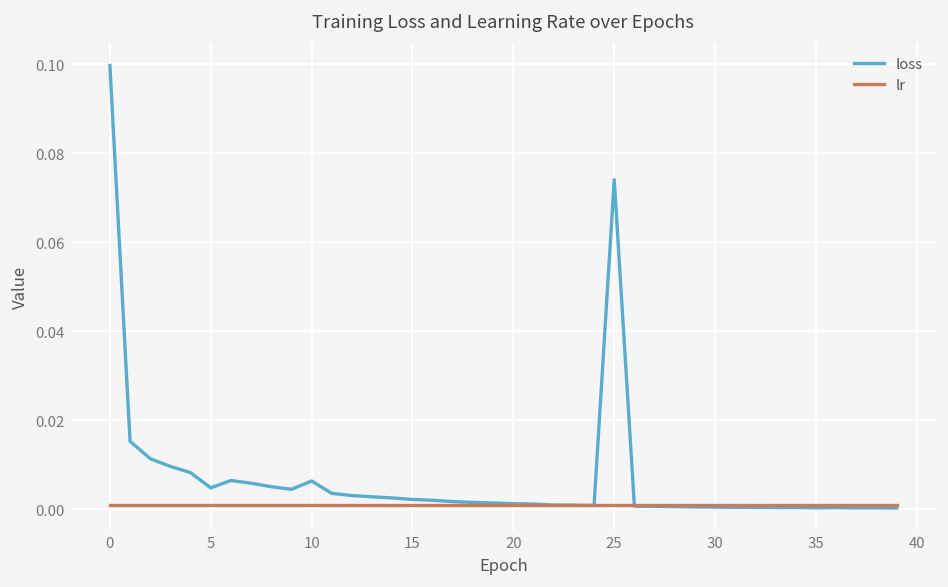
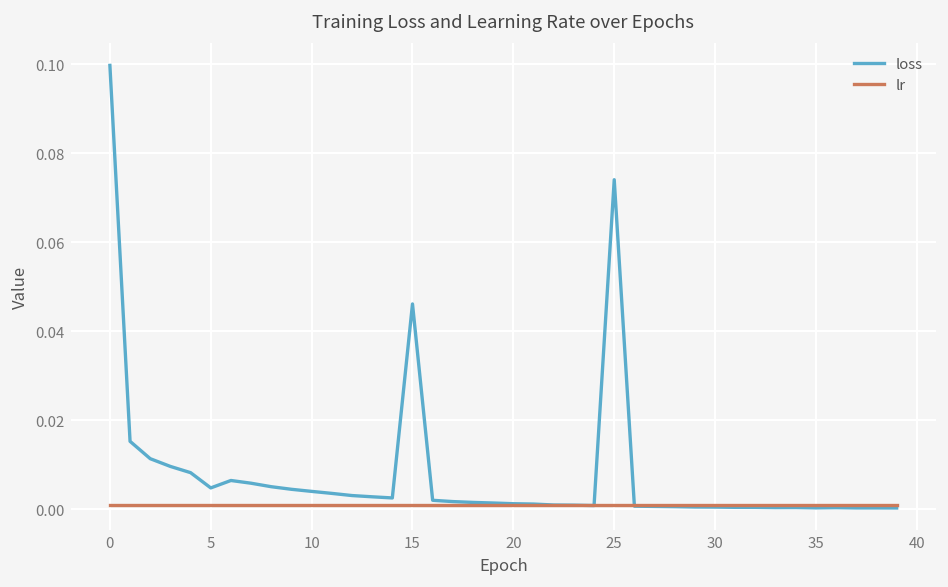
  {
    "loss": {
      "0": 0.100,
      "5": 0.005,
-     "10": 0.006,
-     "15": 0.002,
+     "10": 0.004,
+     "15": 0.046,
      "25": 0.074
    },
    "lr": {
      "0": 0.001,
      "5": 0.001,
      "10": 0.001,
      "15": 0.001,
      "25": 0.001
    }
  }
